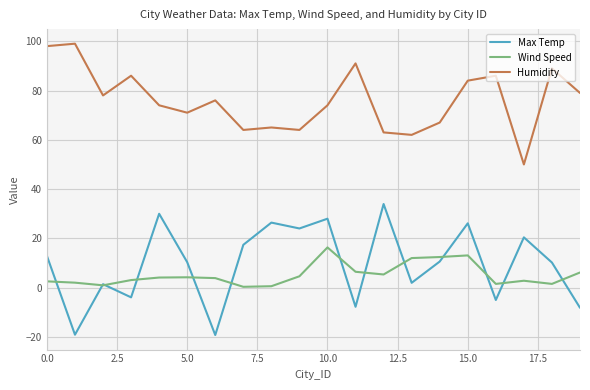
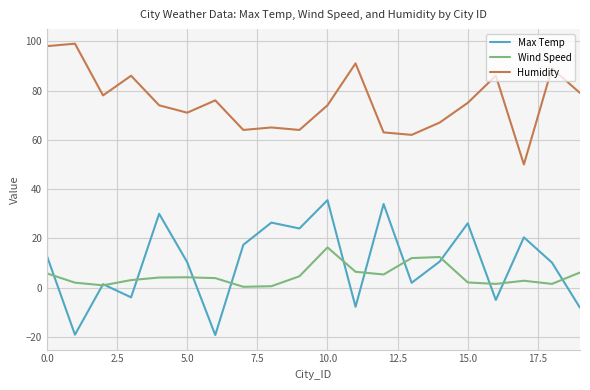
  {
    "Max Temp": {
      "0.0": 13,
      "5.0": 10,
-     "10.0": 28,
+     "10.0": 36,
      "15.0": 26
    },
    "Wind Speed": {
-     "0.0": 3,
+     "0.0": 6,
      "5.0": 4,
      "10.0": 16,
-     "15.0": 13
+     "15.0": 2
    },
    "Humidity": {
      "0.0": 98,
      "5.0": 71,
      "10.0": 74,
-     "15.0": 84
+     "15.0": 75
    }
  }
